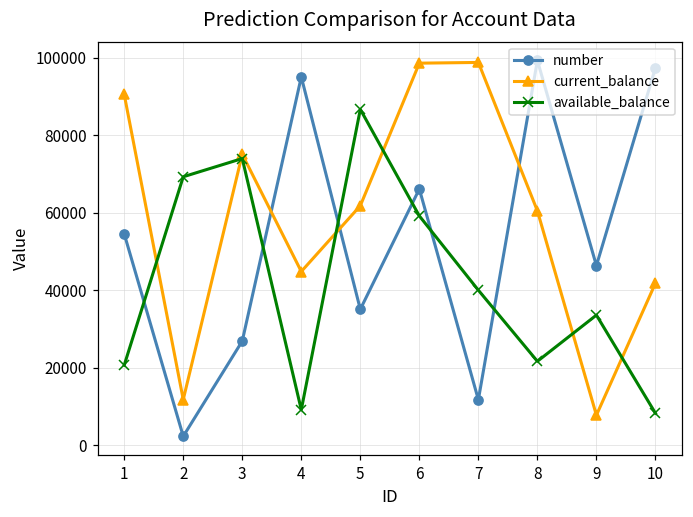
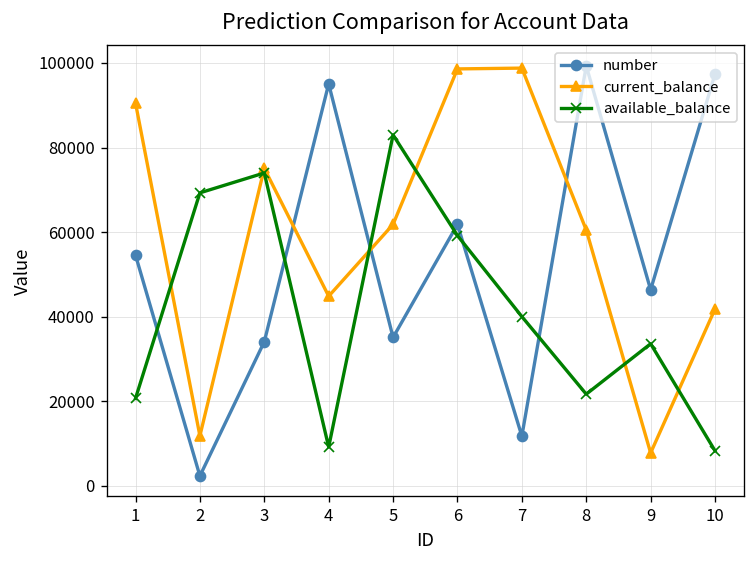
  {
    "number": {
      "1": 55000,
      "2": 2000,
-     "3": 27000,
+     "3": 34000,
      "4": 95000,
      "5": 35000,
-     "6": 66000,
+     "6": 62000,
      "7": 12000,
      "9": 46000
    },
    "current_balance": {
      "1": 91000,
      "2": 12000,
      "3": 75000,
      "4": 45000,
      "5": 62000,
      "6": 99000,
      "7": 99000,
      "8": 60000,
      "9": 8000,
      "10": 42000
    },
    "available_balance": {
      "1": 21000,
      "2": 69000,
      "3": 74000,
      "4": 9000,
-     "5": 87000,
+     "5": 83000,
      "6": 59000,
      "7": 40000,
      "8": 22000,
      "9": 34000,
      "10": 8000
    }
  }
